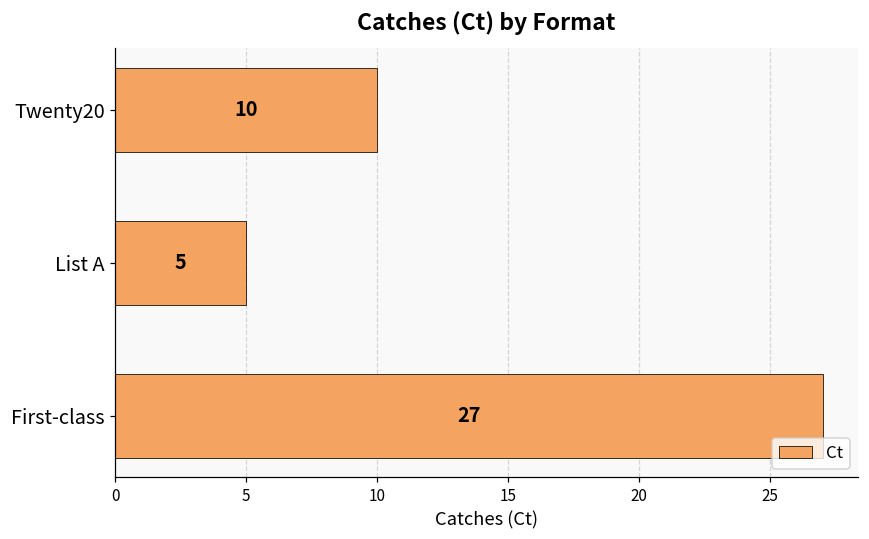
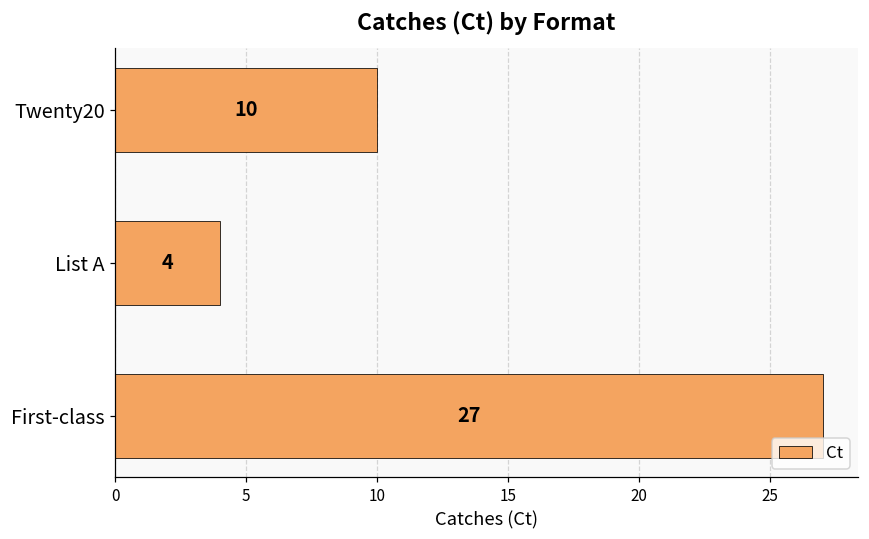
  {
    "Twenty20": 10,
-   "List A": 5,
+   "List A": 4,
    "First-class": 27
  }
